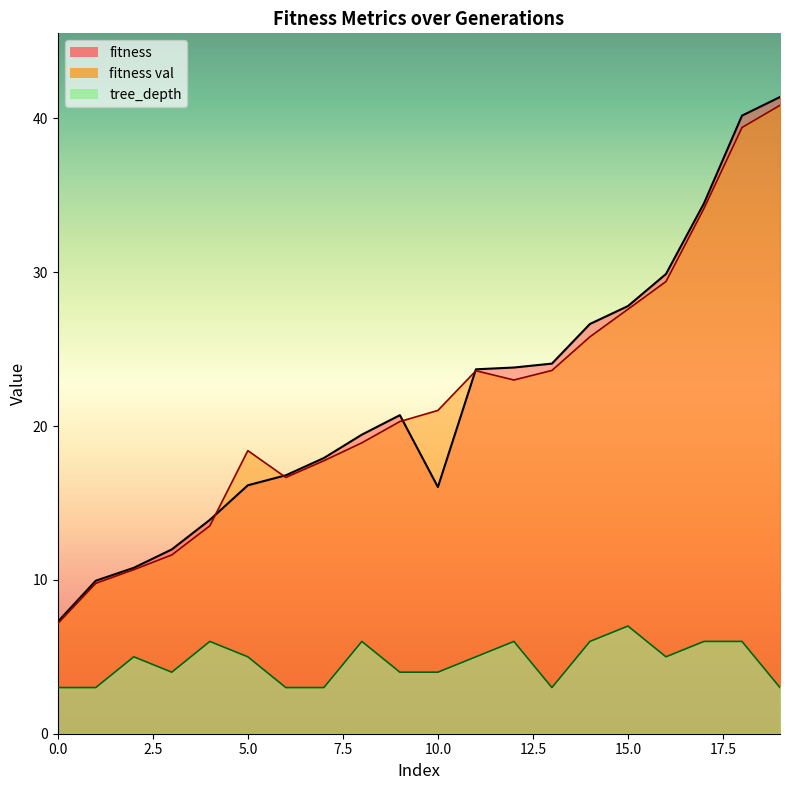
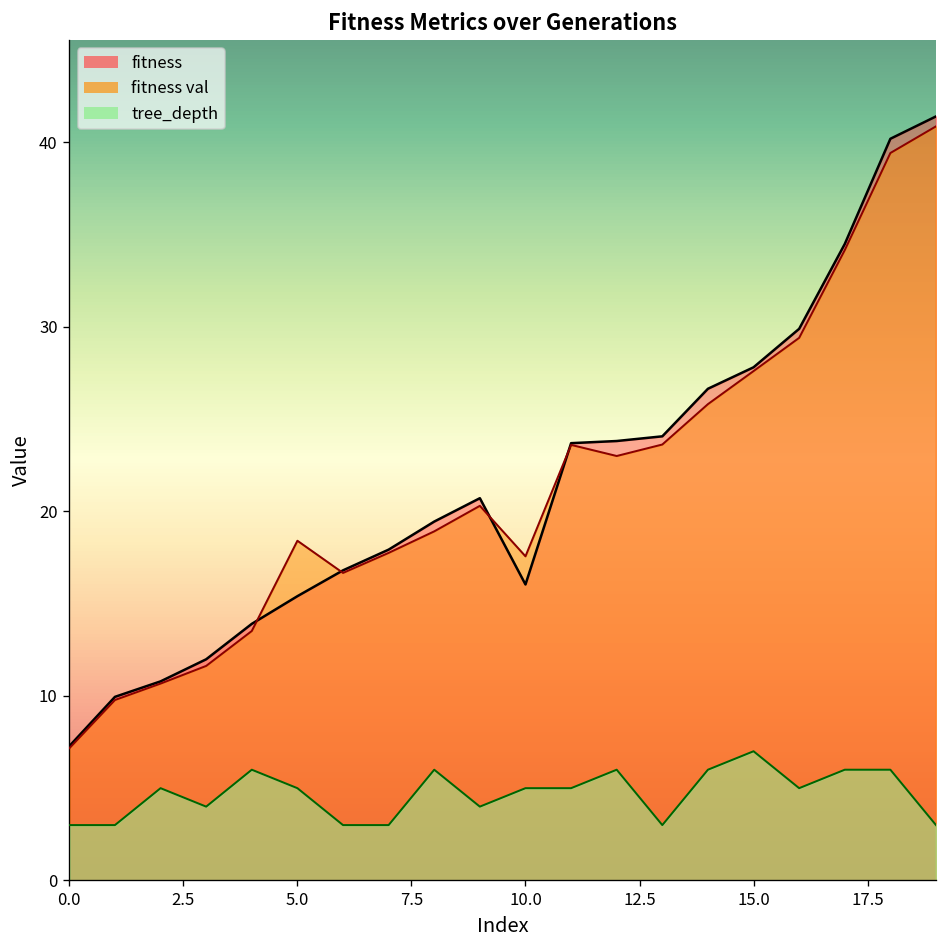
  {
    "fitness": {
-     "5.0": 16.2,
+     "5.0": 15.4,
      "10.0": 16.0,
      "15.0": 27.8
    },
    "fitness val": {
      "5.0": 18.4,
-     "10.0": 21.0,
+     "10.0": 17.6,
      "15.0": 27.6
    },
    "tree_depth": {
      "0.0": 3,
      "5.0": 5,
-     "10.0": 4,
+     "10.0": 5,
      "15.0": 7
    }
  }
